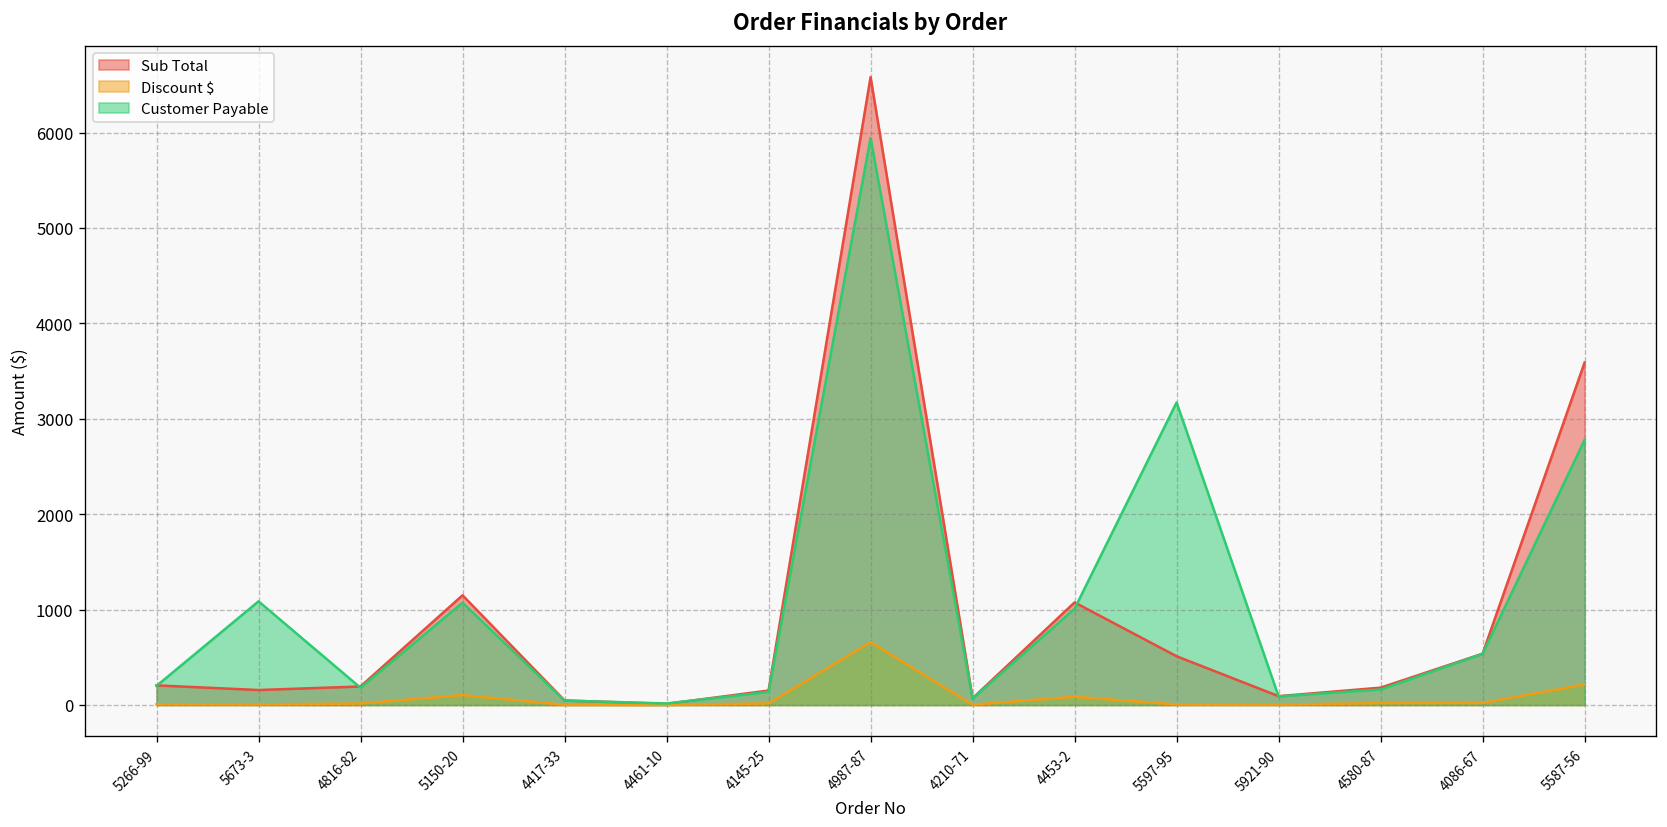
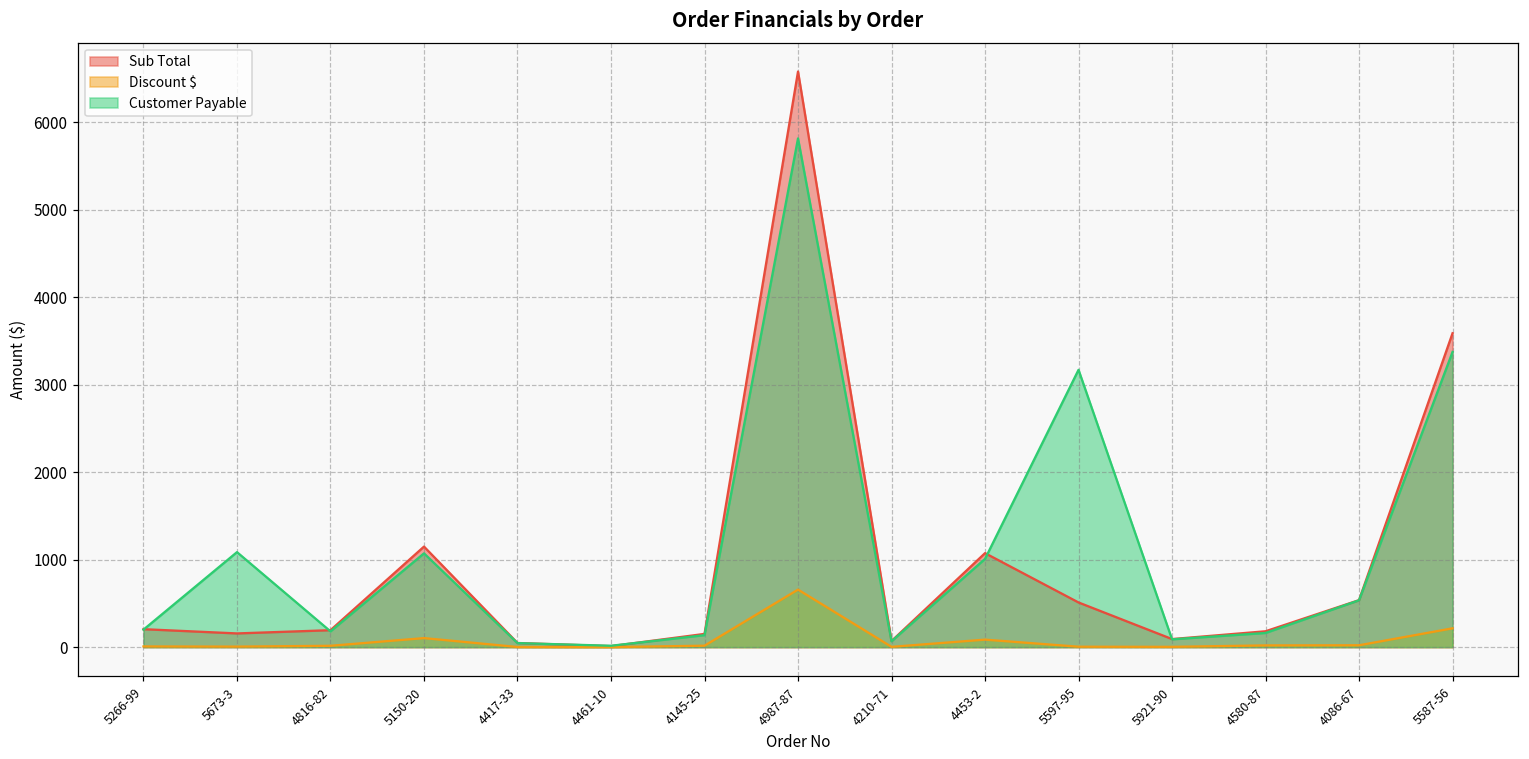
  {
    "Sub Total": {
      "5673-3": 200,
      "5150-20": 1100,
      "4987-87": 6600,
      "4453-2": 1100,
      "5597-95": 500,
      "5587-56": 3600
    },
    "Discount $": {
      "5266-99": 0,
      "5673-3": 0,
      "4816-82": 0,
      "5150-20": 100,
      "4417-33": 0,
      "4145-25": 0,
      "4987-87": 700,
      "4210-71": 0,
      "4453-2": 100,
      "5597-95": 0,
      "5921-90": 0,
      "4580-87": 0,
      "4086-67": 0,
      "5587-56": 200
    },
    "Customer Payable": {
      "5673-3": 1100,
      "5150-20": 1100,
-     "4987-87": 5900,
+     "4987-87": 5800,
      "4453-2": 1000,
      "5597-95": 3200,
-     "5587-56": 2800
+     "5587-56": 3400
    }
  }
